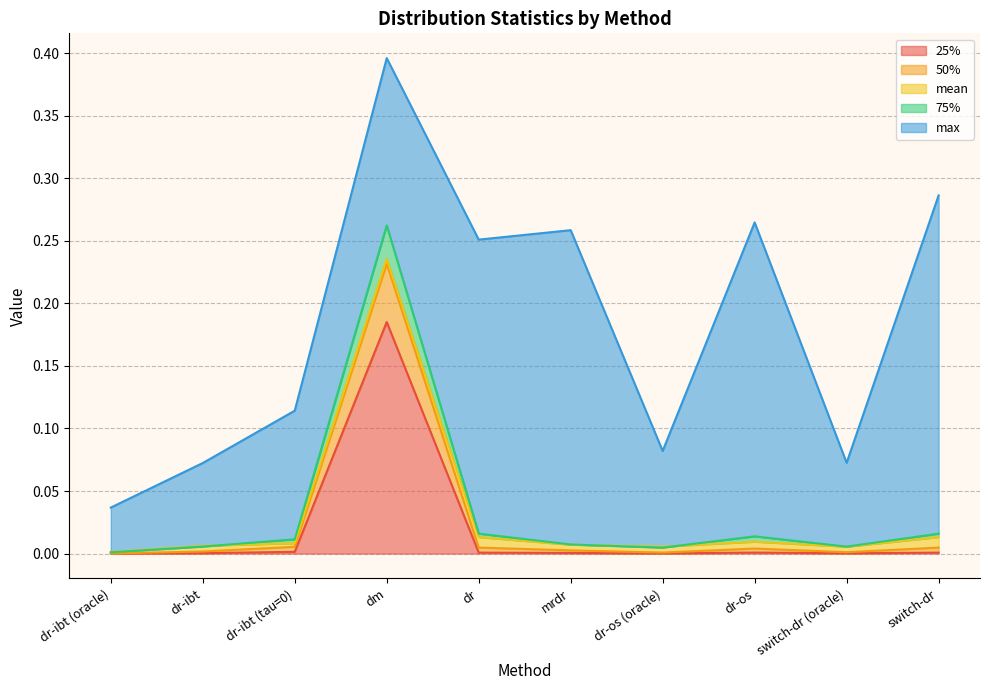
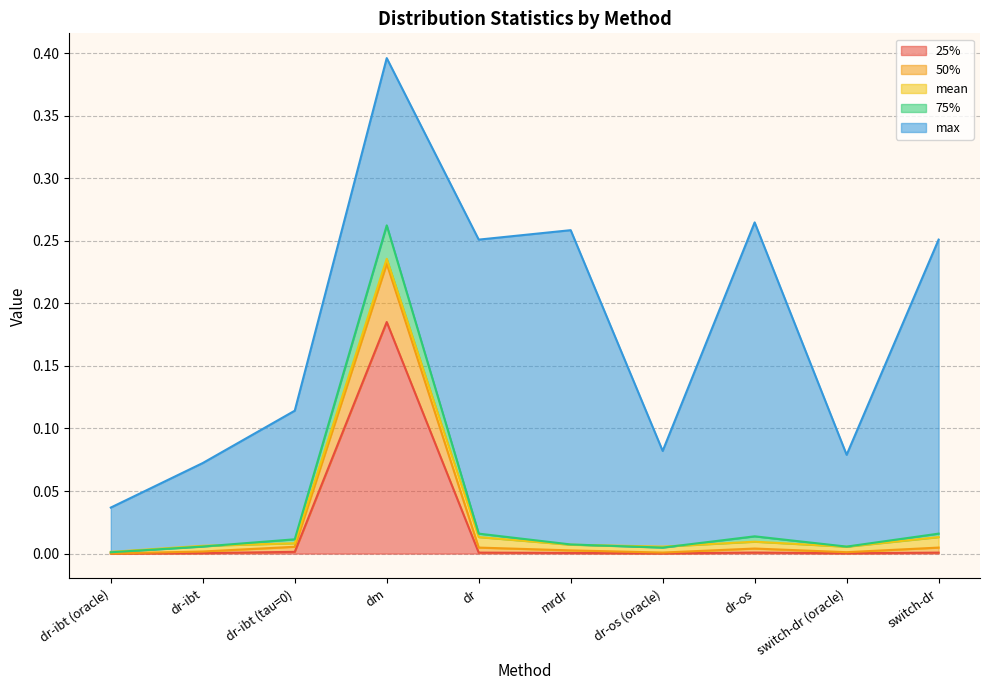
  {
    "25%": {
      "dr-ibt (tau=0)": 0.001,
      "dm": 0.185,
      "dr": 0.001,
      "dr-os": 0.001,
      "switch-dr": 0.001
    },
    "max": {
      "dr-ibt (oracle)": 0.037,
      "dr-ibt": 0.072,
      "dr-ibt (tau=0)": 0.114,
      "dm": 0.396,
      "dr": 0.251,
      "mrdr": 0.259,
      "dr-os (oracle)": 0.082,
      "dr-os": 0.265,
-     "switch-dr (oracle)": 0.073,
-     "switch-dr": 0.286
+     "switch-dr (oracle)": 0.079,
+     "switch-dr": 0.251
    }
  }
